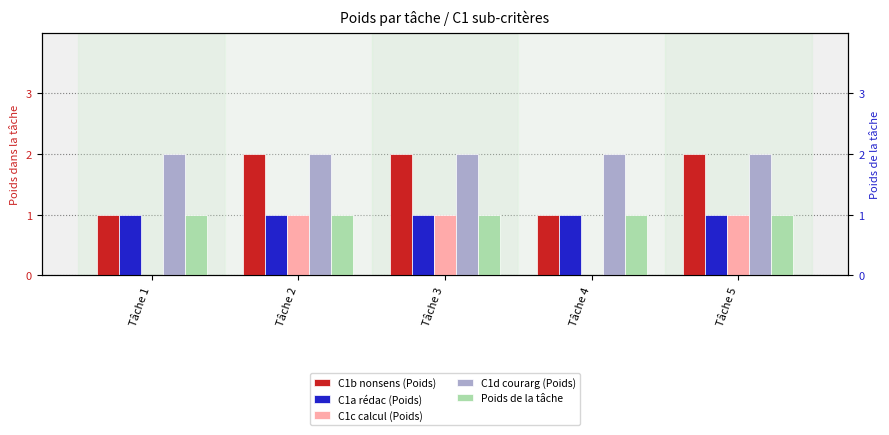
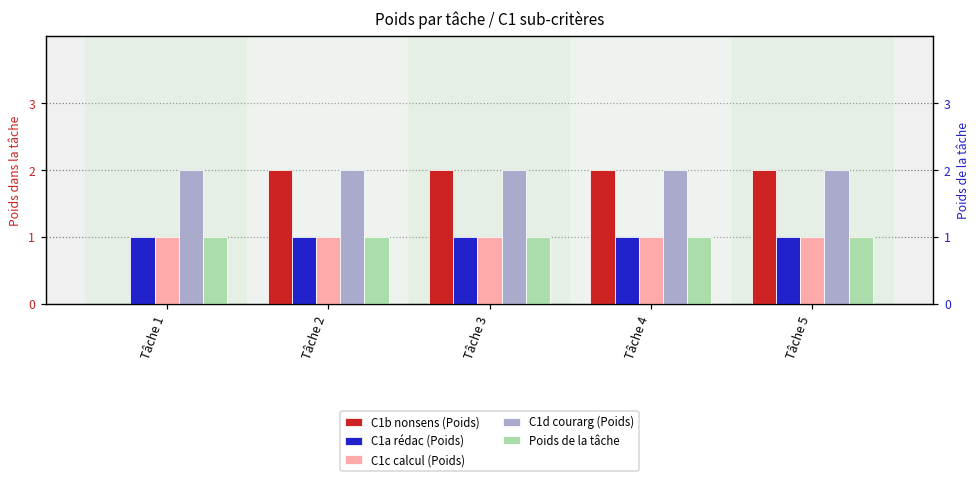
  {
    "C1b nonsens (Poids)": {
-     "Tâche 1": 1,
+     "Tâche 1": 0,
      "Tâche 2": 2,
      "Tâche 3": 2,
-     "Tâche 4": 1,
+     "Tâche 4": 2,
      "Tâche 5": 2
    },
    "C1a rédac (Poids)": {
      "Tâche 1": 1,
      "Tâche 2": 1,
      "Tâche 3": 1,
      "Tâche 4": 1,
      "Tâche 5": 1
    },
    "C1c calcul (Poids)": {
-     "Tâche 1": 0,
+     "Tâche 1": 1,
      "Tâche 2": 1,
      "Tâche 3": 1,
-     "Tâche 4": 0,
+     "Tâche 4": 1,
      "Tâche 5": 1
    },
    "C1d courarg (Poids)": {
      "Tâche 1": 2,
      "Tâche 2": 2,
      "Tâche 3": 2,
      "Tâche 4": 2,
      "Tâche 5": 2
    },
    "Poids de la tâche": {
      "Tâche 1": 1,
      "Tâche 2": 1,
      "Tâche 3": 1,
      "Tâche 4": 1,
      "Tâche 5": 1
    }
  }
